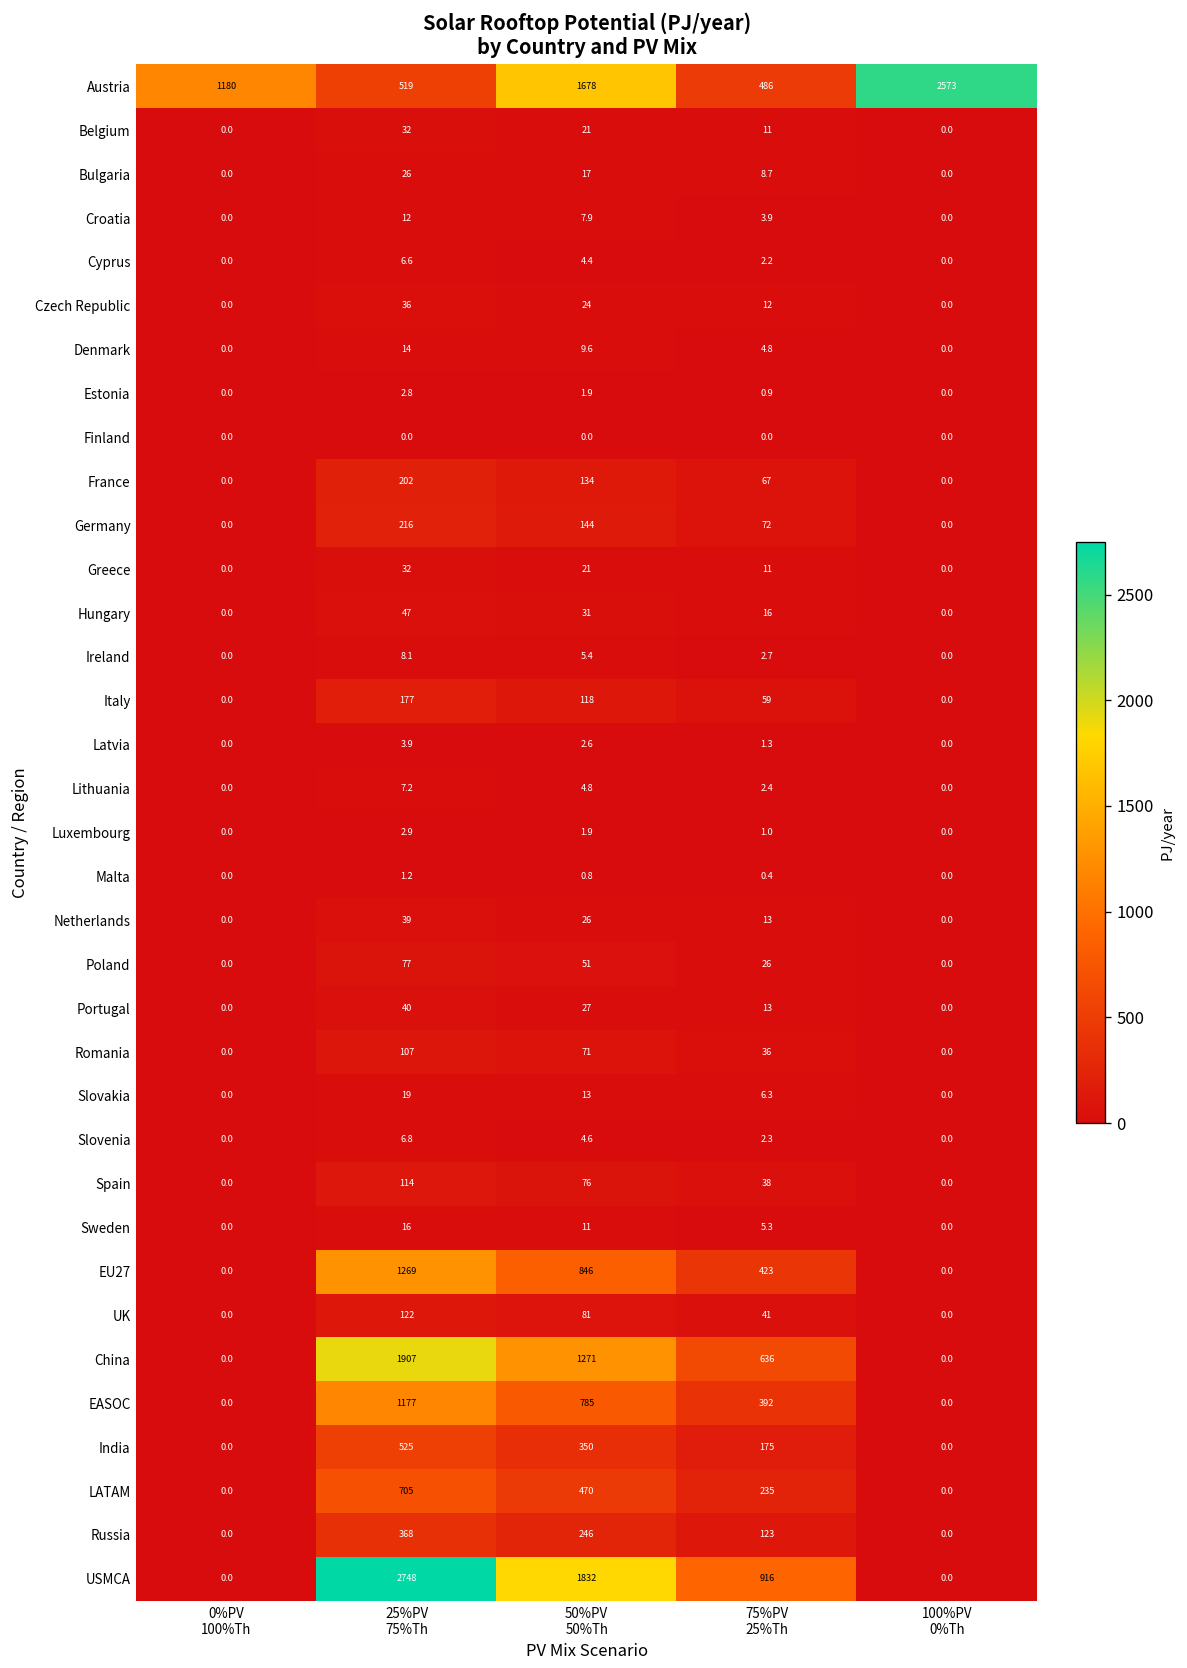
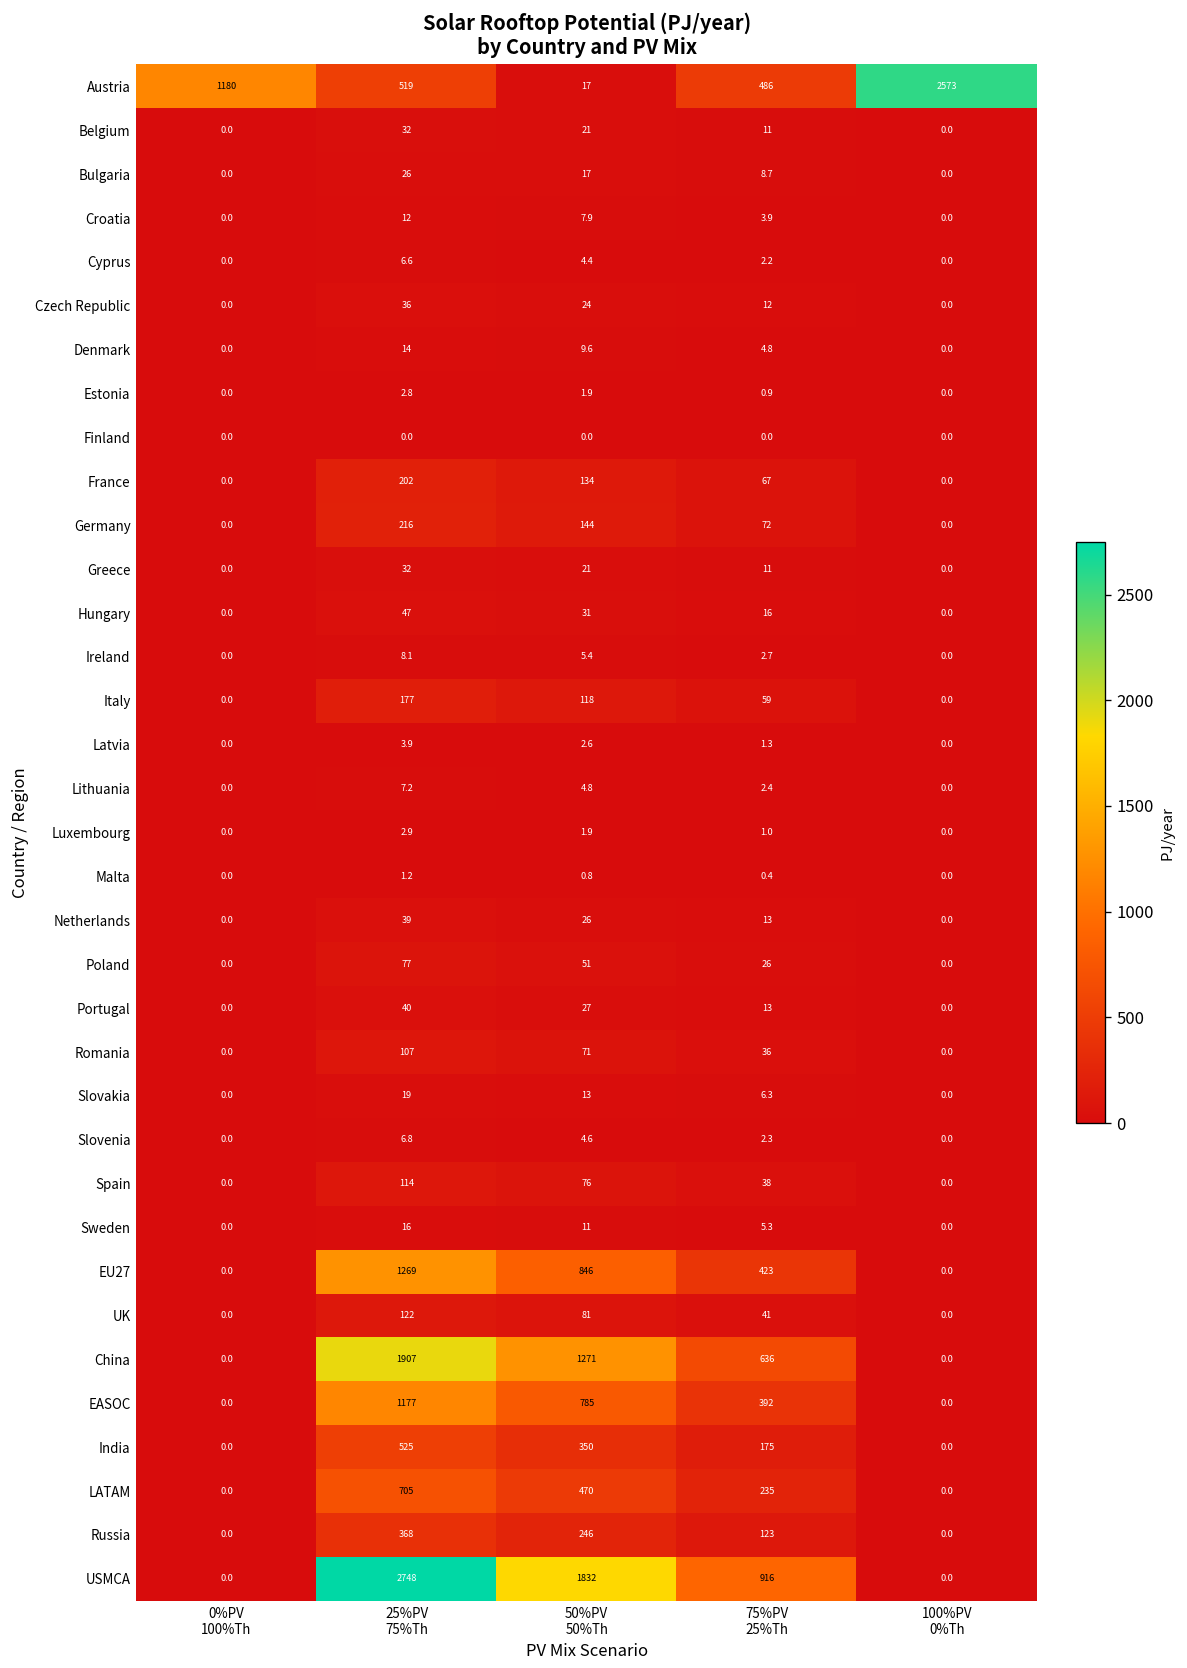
  {
    "Austria": {
      "0%PV 100%Th": 1180,
      "25%PV 75%Th": 519,
-     "50%PV 50%Th": 1678,
+     "50%PV 50%Th": 17,
      "75%PV 25%Th": 486,
      "100%PV 0%Th": 2573
    },
    "Belgium": {
      "0%PV 100%Th": 0.0,
      "25%PV 75%Th": 32,
      "50%PV 50%Th": 21,
      "75%PV 25%Th": 11,
      "100%PV 0%Th": 0.0
    },
    "Bulgaria": {
      "0%PV 100%Th": 0.0,
      "25%PV 75%Th": 26,
      "50%PV 50%Th": 17,
      "75%PV 25%Th": 8.7,
      "100%PV 0%Th": 0.0
    },
    "Croatia": {
      "0%PV 100%Th": 0.0,
      "25%PV 75%Th": 12,
      "50%PV 50%Th": 7.9,
      "75%PV 25%Th": 3.9,
      "100%PV 0%Th": 0.0
    },
    "Cyprus": {
      "0%PV 100%Th": 0.0,
      "25%PV 75%Th": 6.6,
      "50%PV 50%Th": 4.4,
      "75%PV 25%Th": 2.2,
      "100%PV 0%Th": 0.0
    },
    "Czech Republic": {
      "0%PV 100%Th": 0.0,
      "25%PV 75%Th": 36,
      "50%PV 50%Th": 24,
      "75%PV 25%Th": 12,
      "100%PV 0%Th": 0.0
    },
    "Denmark": {
      "0%PV 100%Th": 0.0,
      "25%PV 75%Th": 14,
      "50%PV 50%Th": 9.6,
      "75%PV 25%Th": 4.8,
      "100%PV 0%Th": 0.0
    },
    "Estonia": {
      "0%PV 100%Th": 0.0,
      "25%PV 75%Th": 2.8,
      "50%PV 50%Th": 1.9,
      "75%PV 25%Th": 0.9,
      "100%PV 0%Th": 0.0
    },
    "Finland": {
      "0%PV 100%Th": 0.0,
      "25%PV 75%Th": 0.0,
      "50%PV 50%Th": 0.0,
      "75%PV 25%Th": 0.0,
      "100%PV 0%Th": 0.0
    },
    "France": {
      "0%PV 100%Th": 0.0,
      "25%PV 75%Th": 202,
      "50%PV 50%Th": 134,
      "75%PV 25%Th": 67,
      "100%PV 0%Th": 0.0
    },
    "Germany": {
      "0%PV 100%Th": 0.0,
      "25%PV 75%Th": 216,
      "50%PV 50%Th": 144,
      "75%PV 25%Th": 72,
      "100%PV 0%Th": 0.0
    },
    "Greece": {
      "0%PV 100%Th": 0.0,
      "25%PV 75%Th": 32,
      "50%PV 50%Th": 21,
      "75%PV 25%Th": 11,
      "100%PV 0%Th": 0.0
    },
    "Hungary": {
      "0%PV 100%Th": 0.0,
      "25%PV 75%Th": 47,
      "50%PV 50%Th": 31,
      "75%PV 25%Th": 16,
      "100%PV 0%Th": 0.0
    },
    "Ireland": {
      "0%PV 100%Th": 0.0,
      "25%PV 75%Th": 8.1,
      "50%PV 50%Th": 5.4,
      "75%PV 25%Th": 2.7,
      "100%PV 0%Th": 0.0
    },
    "Italy": {
      "0%PV 100%Th": 0.0,
      "25%PV 75%Th": 177,
      "50%PV 50%Th": 118,
      "75%PV 25%Th": 59,
      "100%PV 0%Th": 0.0
    },
    "Latvia": {
      "0%PV 100%Th": 0.0,
      "25%PV 75%Th": 3.9,
      "50%PV 50%Th": 2.6,
      "75%PV 25%Th": 1.3,
      "100%PV 0%Th": 0.0
    },
    "Lithuania": {
      "0%PV 100%Th": 0.0,
      "25%PV 75%Th": 7.2,
      "50%PV 50%Th": 4.8,
      "75%PV 25%Th": 2.4,
      "100%PV 0%Th": 0.0
    },
    "Luxembourg": {
      "0%PV 100%Th": 0.0,
      "25%PV 75%Th": 2.9,
      "50%PV 50%Th": 1.9,
      "75%PV 25%Th": 1.0,
      "100%PV 0%Th": 0.0
    },
    "Malta": {
      "0%PV 100%Th": 0.0,
      "25%PV 75%Th": 1.2,
      "50%PV 50%Th": 0.8,
      "75%PV 25%Th": 0.4,
      "100%PV 0%Th": 0.0
    },
    "Netherlands": {
      "0%PV 100%Th": 0.0,
      "25%PV 75%Th": 39,
      "50%PV 50%Th": 26,
      "75%PV 25%Th": 13,
      "100%PV 0%Th": 0.0
    },
    "Poland": {
      "0%PV 100%Th": 0.0,
      "25%PV 75%Th": 77,
      "50%PV 50%Th": 51,
      "75%PV 25%Th": 26,
      "100%PV 0%Th": 0.0
    },
    "Portugal": {
      "0%PV 100%Th": 0.0,
      "25%PV 75%Th": 40,
      "50%PV 50%Th": 27,
      "75%PV 25%Th": 13,
      "100%PV 0%Th": 0.0
    },
    "Romania": {
      "0%PV 100%Th": 0.0,
      "25%PV 75%Th": 107,
      "50%PV 50%Th": 71,
      "75%PV 25%Th": 36,
      "100%PV 0%Th": 0.0
    },
    "Slovakia": {
      "0%PV 100%Th": 0.0,
      "25%PV 75%Th": 19,
      "50%PV 50%Th": 13,
      "75%PV 25%Th": 6.3,
      "100%PV 0%Th": 0.0
    },
    "Slovenia": {
      "0%PV 100%Th": 0.0,
      "25%PV 75%Th": 6.8,
      "50%PV 50%Th": 4.6,
      "75%PV 25%Th": 2.3,
      "100%PV 0%Th": 0.0
    },
    "Spain": {
      "0%PV 100%Th": 0.0,
      "25%PV 75%Th": 114,
      "50%PV 50%Th": 76,
      "75%PV 25%Th": 38,
      "100%PV 0%Th": 0.0
    },
    "Sweden": {
      "0%PV 100%Th": 0.0,
      "25%PV 75%Th": 16,
      "50%PV 50%Th": 11,
      "75%PV 25%Th": 5.3,
      "100%PV 0%Th": 0.0
    },
    "EU27": {
      "0%PV 100%Th": 0.0,
      "25%PV 75%Th": 1269,
      "50%PV 50%Th": 846,
      "75%PV 25%Th": 423,
      "100%PV 0%Th": 0.0
    },
    "UK": {
      "0%PV 100%Th": 0.0,
      "25%PV 75%Th": 122,
      "50%PV 50%Th": 81,
      "75%PV 25%Th": 41,
      "100%PV 0%Th": 0.0
    },
    "China": {
      "0%PV 100%Th": 0.0,
      "25%PV 75%Th": 1907,
      "50%PV 50%Th": 1271,
      "75%PV 25%Th": 636,
      "100%PV 0%Th": 0.0
    },
    "EASOC": {
      "0%PV 100%Th": 0.0,
      "25%PV 75%Th": 1177,
      "50%PV 50%Th": 785,
      "75%PV 25%Th": 392,
      "100%PV 0%Th": 0.0
    },
    "India": {
      "0%PV 100%Th": 0.0,
      "25%PV 75%Th": 525,
      "50%PV 50%Th": 350,
      "75%PV 25%Th": 175,
      "100%PV 0%Th": 0.0
    },
    "LATAM": {
      "0%PV 100%Th": 0.0,
      "25%PV 75%Th": 705,
      "50%PV 50%Th": 470,
      "75%PV 25%Th": 235,
      "100%PV 0%Th": 0.0
    },
    "Russia": {
      "0%PV 100%Th": 0.0,
      "25%PV 75%Th": 368,
      "50%PV 50%Th": 246,
      "75%PV 25%Th": 123,
      "100%PV 0%Th": 0.0
    },
    "USMCA": {
      "0%PV 100%Th": 0.0,
      "25%PV 75%Th": 2748,
      "50%PV 50%Th": 1832,
      "75%PV 25%Th": 916,
      "100%PV 0%Th": 0.0
    }
  }
